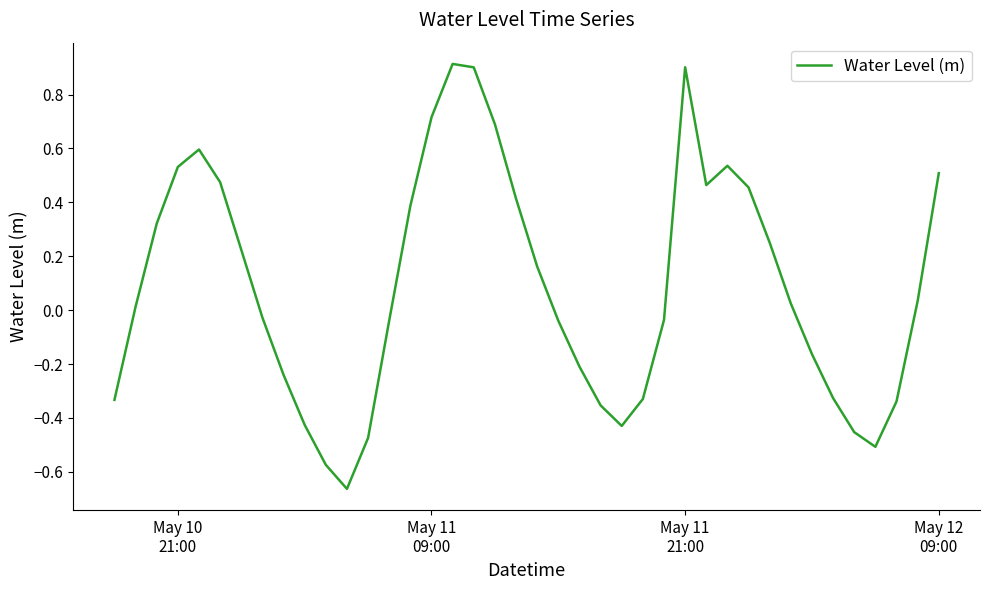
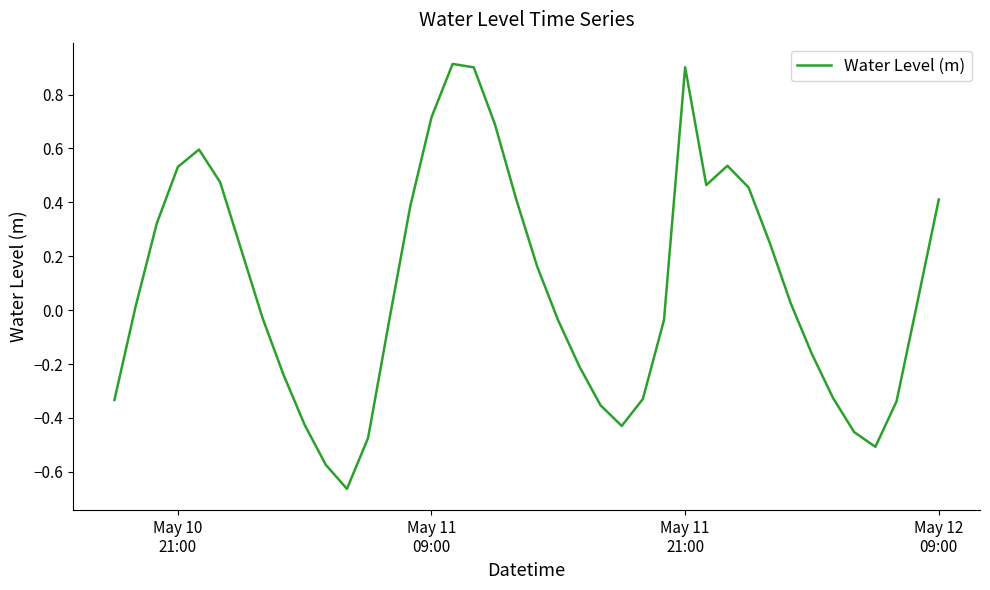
  {
    "May 10 21:00": 0.53,
    "May 11 09:00": 0.72,
    "May 11 21:00": 0.90,
-   "May 12 09:00": 0.51
+   "May 12 09:00": 0.41
  }
